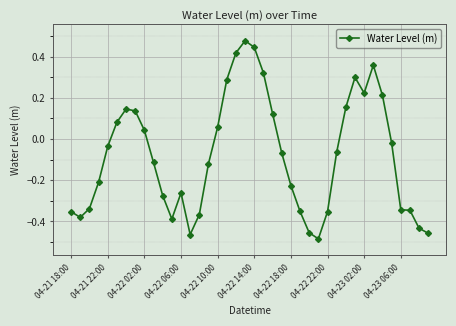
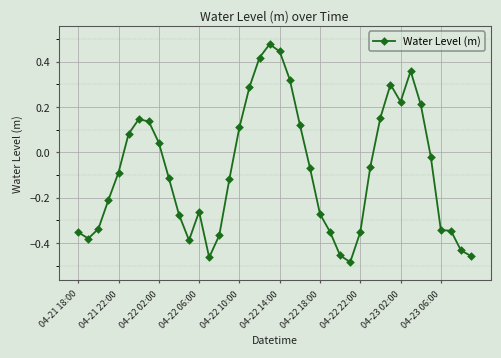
  {
    "04-21 18:00": -0.35,
-   "04-21 22:00": -0.04,
+   "04-21 22:00": -0.09,
    "04-22 02:00": 0.04,
    "04-22 06:00": -0.26,
-   "04-22 10:00": 0.06,
+   "04-22 10:00": 0.11,
    "04-22 14:00": 0.44,
-   "04-22 18:00": -0.23,
+   "04-22 18:00": -0.27,
    "04-22 22:00": -0.35,
    "04-23 02:00": 0.22,
    "04-23 06:00": -0.34
  }
